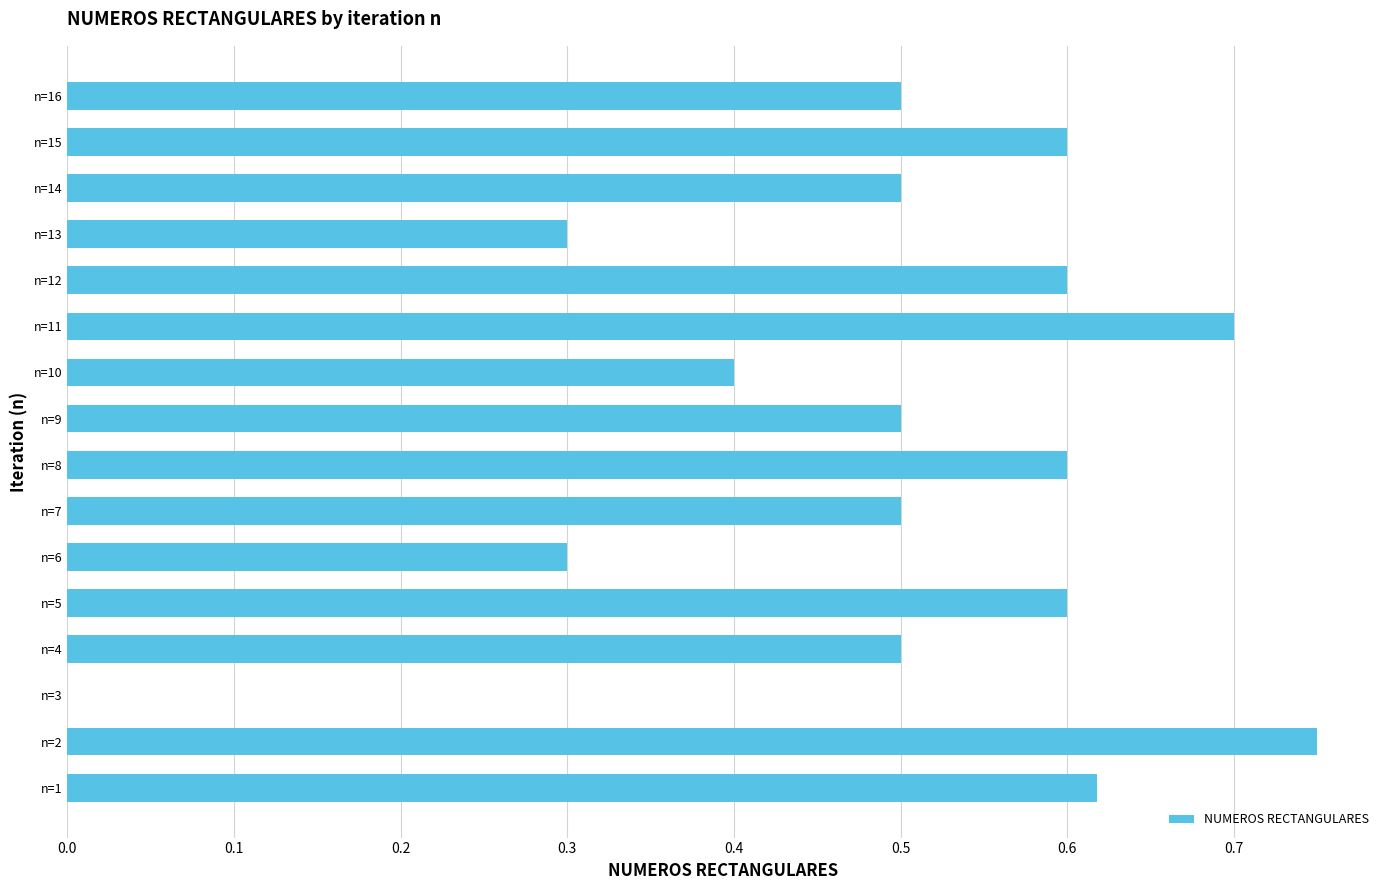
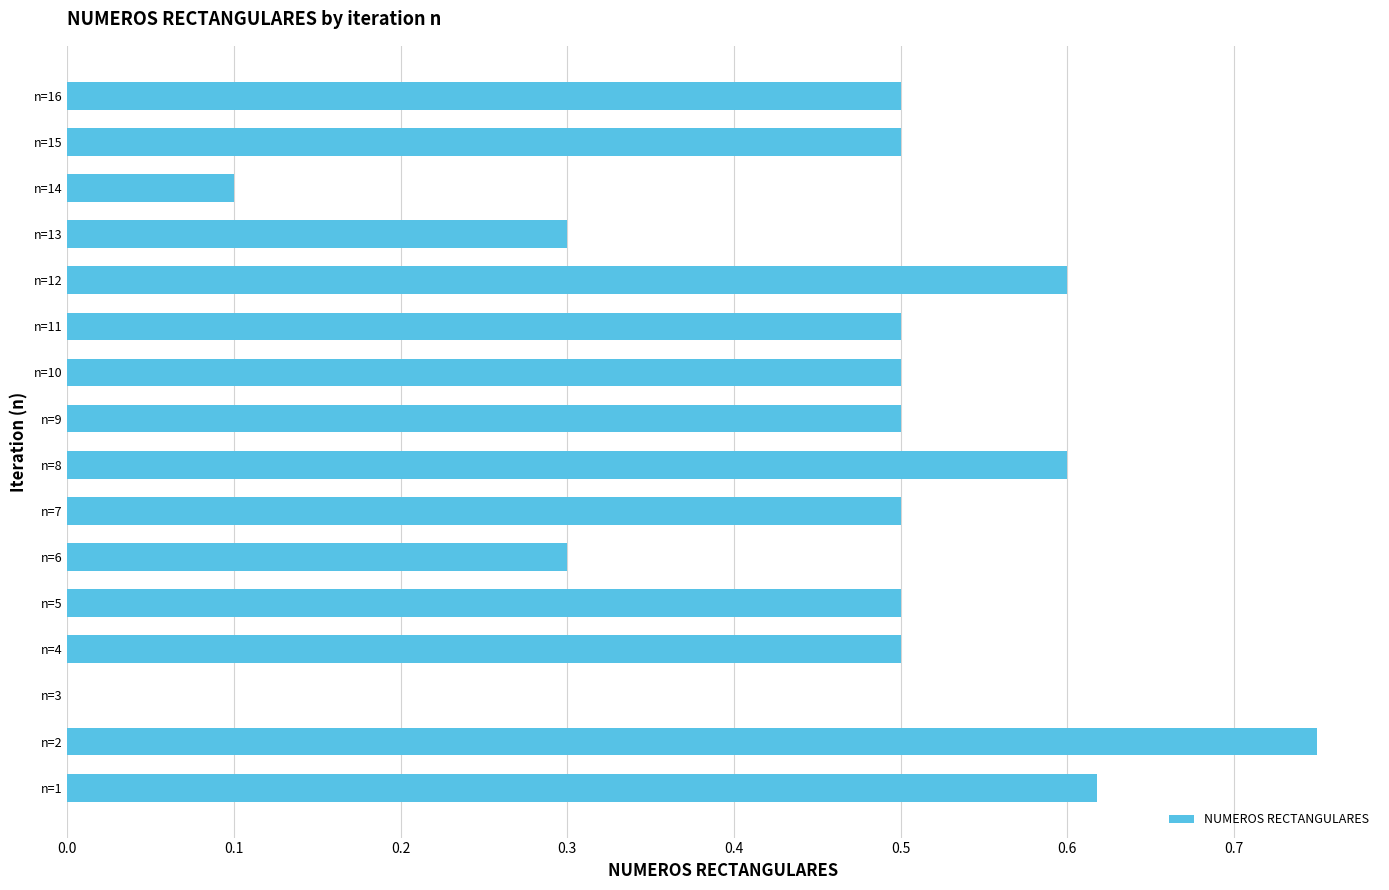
  {
    "n=16": 0.5,
-   "n=15": 0.6,
-   "n=14": 0.5,
+   "n=15": 0.5,
+   "n=14": 0.1,
    "n=13": 0.3,
    "n=12": 0.6,
-   "n=11": 0.7,
-   "n=10": 0.4,
+   "n=11": 0.5,
+   "n=10": 0.5,
    "n=9": 0.5,
    "n=8": 0.6,
    "n=7": 0.5,
    "n=6": 0.3,
-   "n=5": 0.6,
+   "n=5": 0.5,
    "n=4": 0.5,
    "n=3": 0.0,
    "n=2": 0.750,
    "n=1": 0.618
  }
